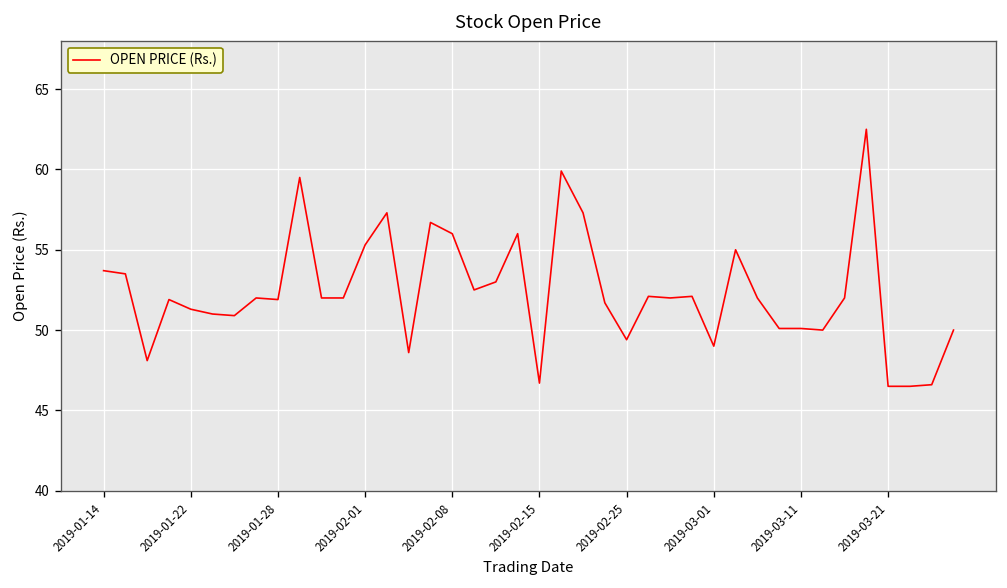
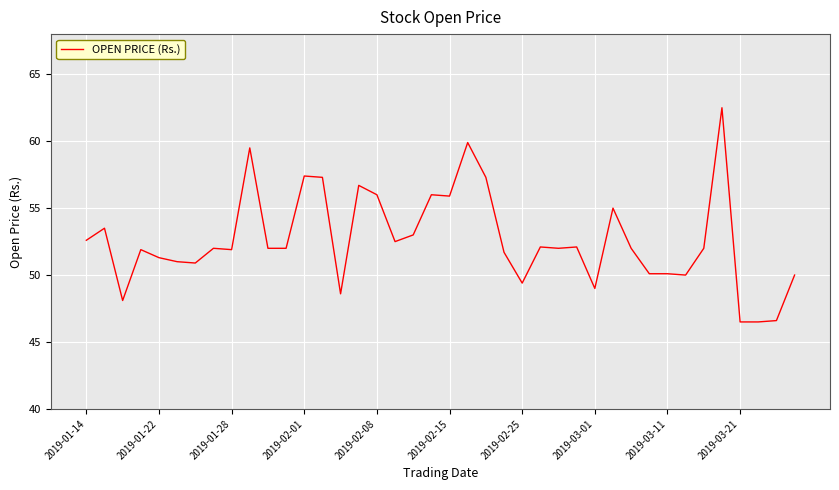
  {
-   "2019-01-14": 53.7,
+   "2019-01-14": 52.6,
    "2019-01-22": 51.3,
    "2019-01-28": 51.9,
-   "2019-02-01": 55.3,
+   "2019-02-01": 57.4,
    "2019-02-08": 56.0,
-   "2019-02-15": 46.7,
+   "2019-02-15": 55.9,
    "2019-02-25": 49.4,
    "2019-03-01": 49.0,
    "2019-03-11": 50.1,
    "2019-03-21": 46.5
  }
